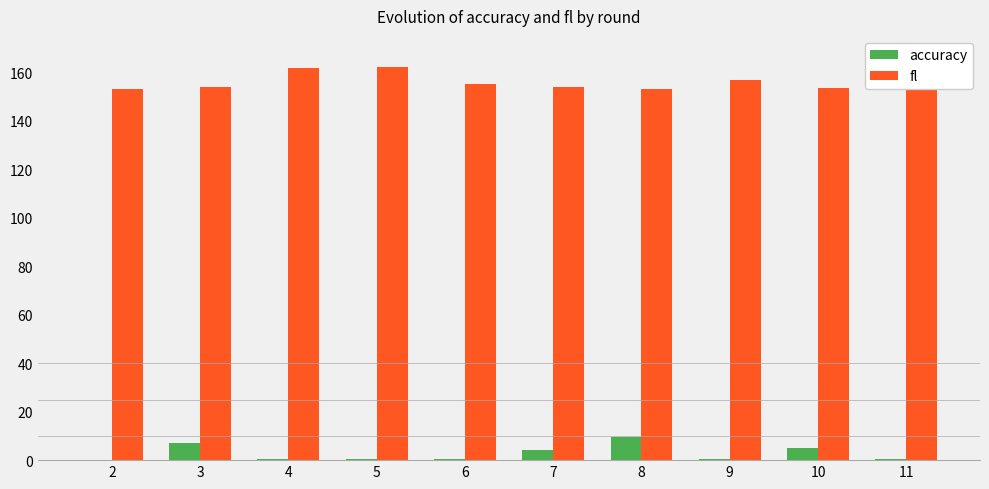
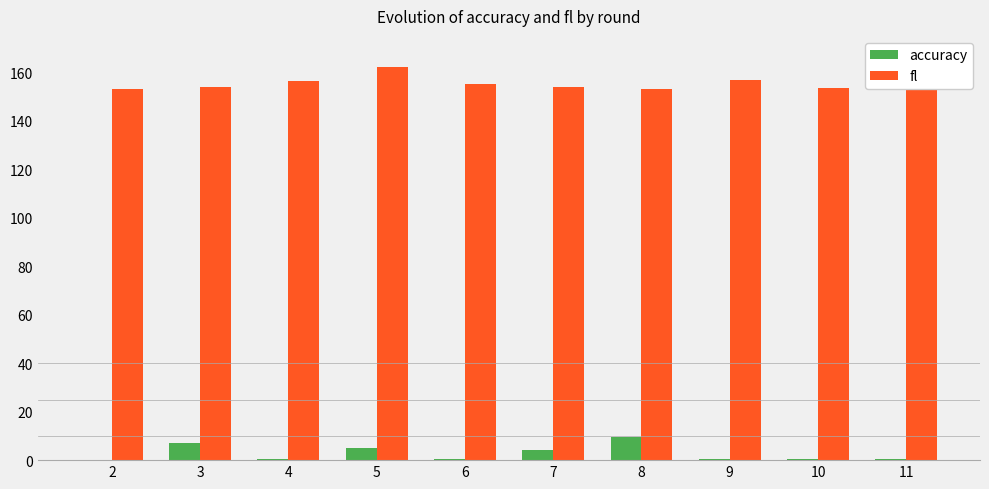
  {
    "accuracy": {
      "3": 7,
-     "5": 0,
+     "5": 5,
      "7": 4,
      "8": 9,
-     "10": 5
+     "10": 0
    },
    "fl": {
      "2": 153,
      "3": 154,
-     "4": 162,
+     "4": 156,
      "5": 162,
      "6": 155,
      "7": 154,
      "8": 153,
      "9": 157,
      "10": 153
    }
  }
